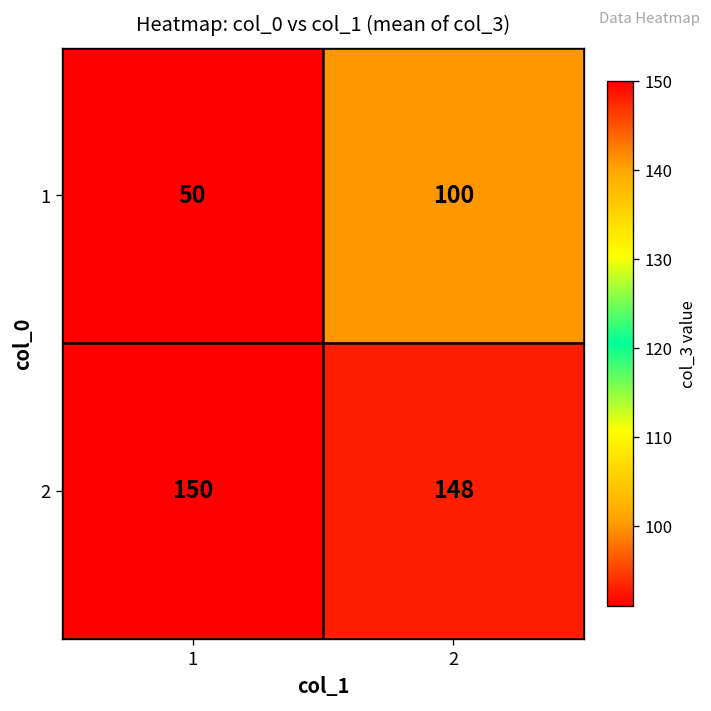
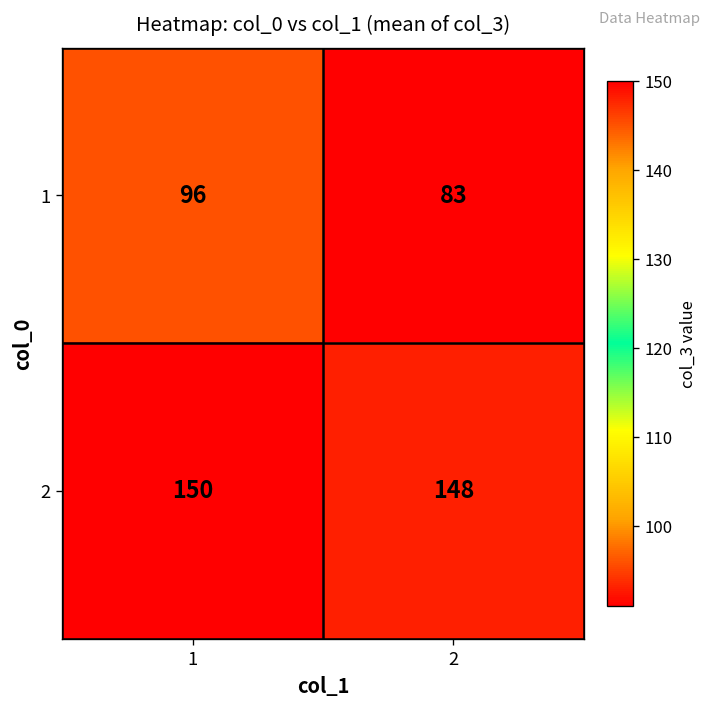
  {
    "1": {
-     "1": 50,
-     "2": 100
+     "1": 96,
+     "2": 83
    },
    "2": {
      "1": 150,
      "2": 148
    }
  }
